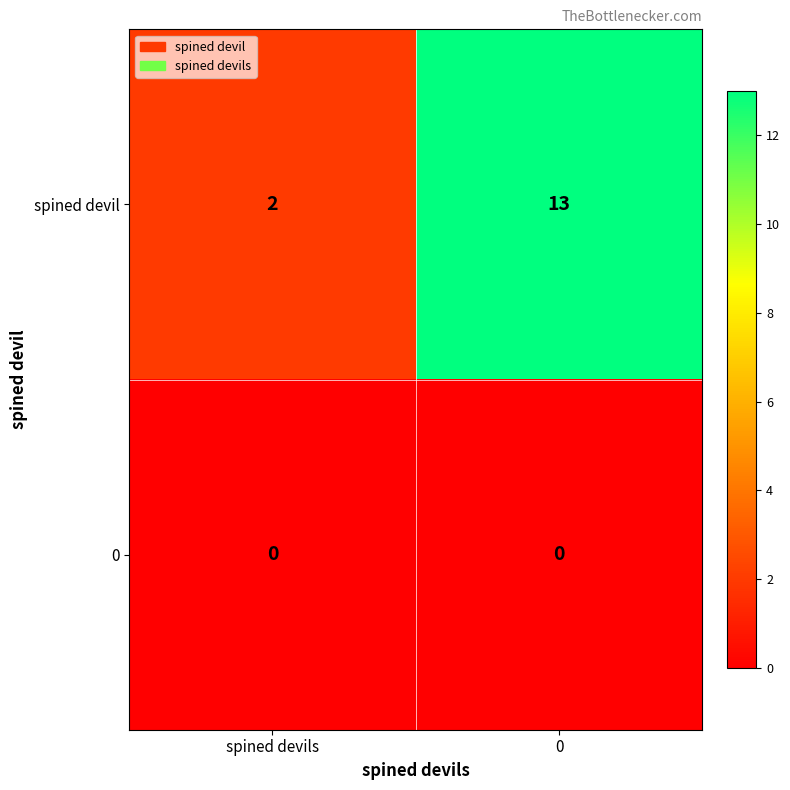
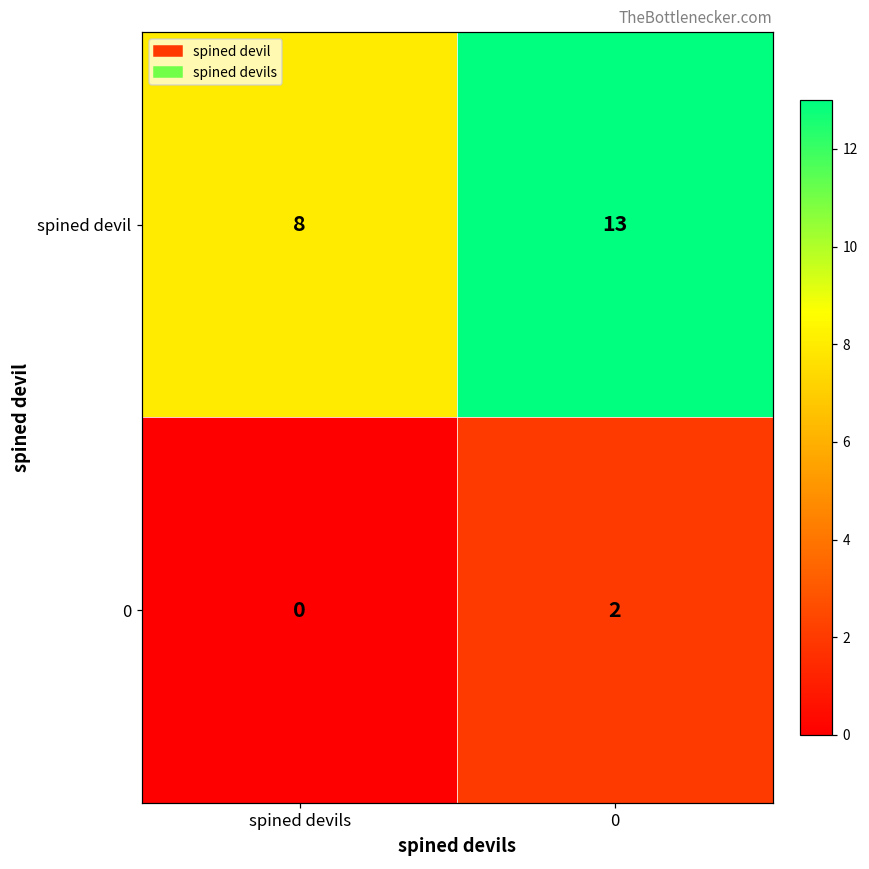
  {
    "spined devil": {
-     "spined devils": 2,
+     "spined devils": 8,
      "0": 13
    },
    "0": {
      "spined devils": 0,
-     "0": 0
+     "0": 2
    }
  }
